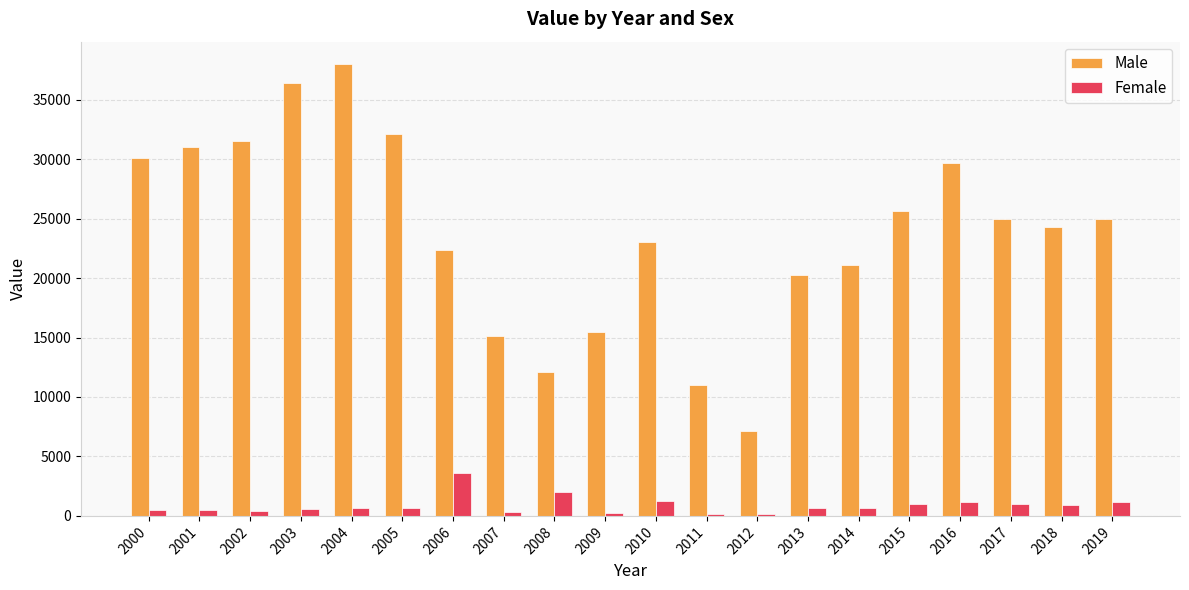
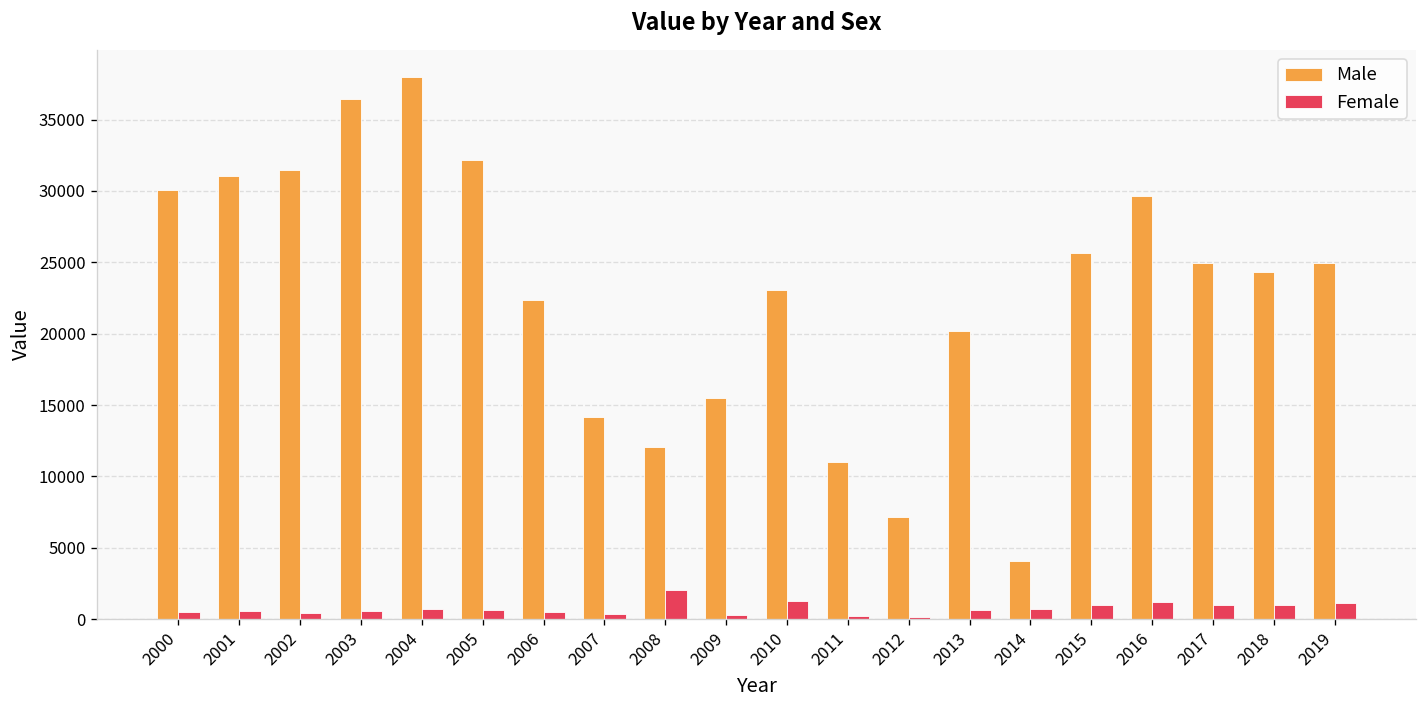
  {
    "Male": {
      "2000": 30100,
      "2001": 31000,
      "2002": 31500,
      "2003": 36400,
      "2004": 38000,
      "2005": 32100,
      "2006": 22300,
-     "2007": 15100,
+     "2007": 14100,
      "2008": 12100,
      "2009": 15500,
      "2010": 23100,
      "2011": 11000,
      "2012": 7200,
      "2013": 20200,
-     "2014": 21100,
+     "2014": 4100,
      "2015": 25700,
      "2016": 29700,
      "2017": 24900,
      "2018": 24300,
      "2019": 24900
    },
    "Female": {
      "2000": 500,
      "2001": 500,
      "2002": 400,
      "2003": 600,
      "2004": 700,
      "2005": 700,
-     "2006": 3600,
+     "2006": 500,
      "2007": 300,
      "2008": 2000,
      "2009": 300,
      "2010": 1300,
      "2013": 700,
      "2014": 700,
      "2015": 1000,
      "2016": 1200,
      "2017": 1000,
      "2018": 1000,
      "2019": 1100
    }
  }
